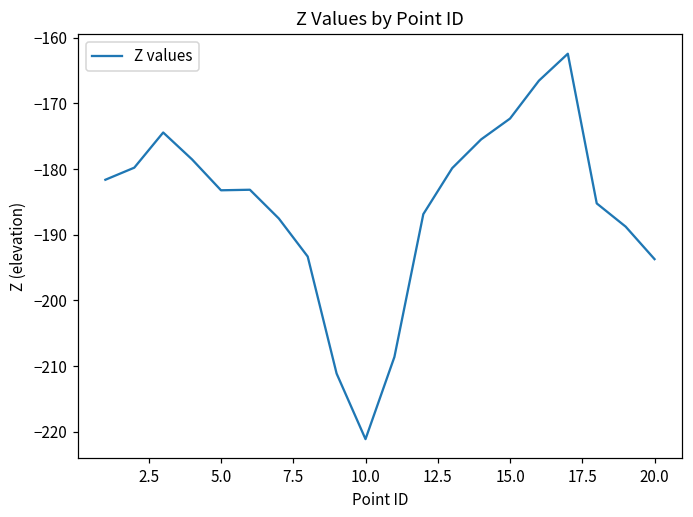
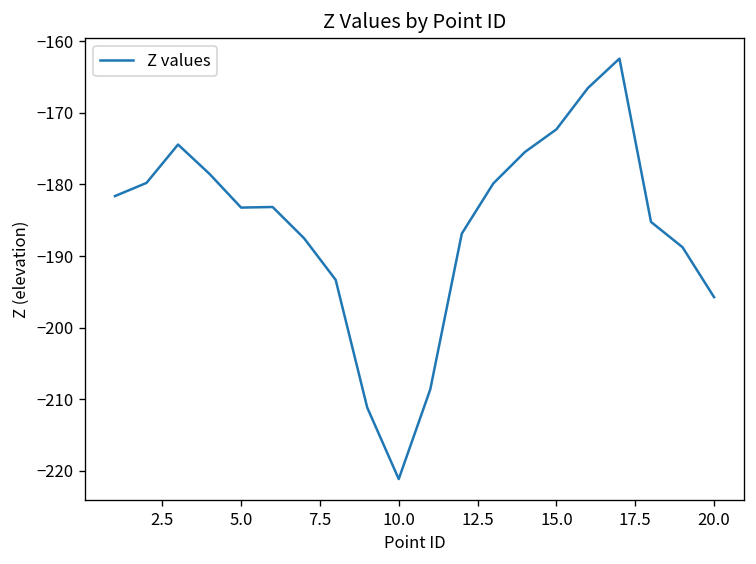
  {
    "5.0": -183,
    "10.0": -221,
    "15.0": -172,
-   "20.0": -194
+   "20.0": -196
  }
